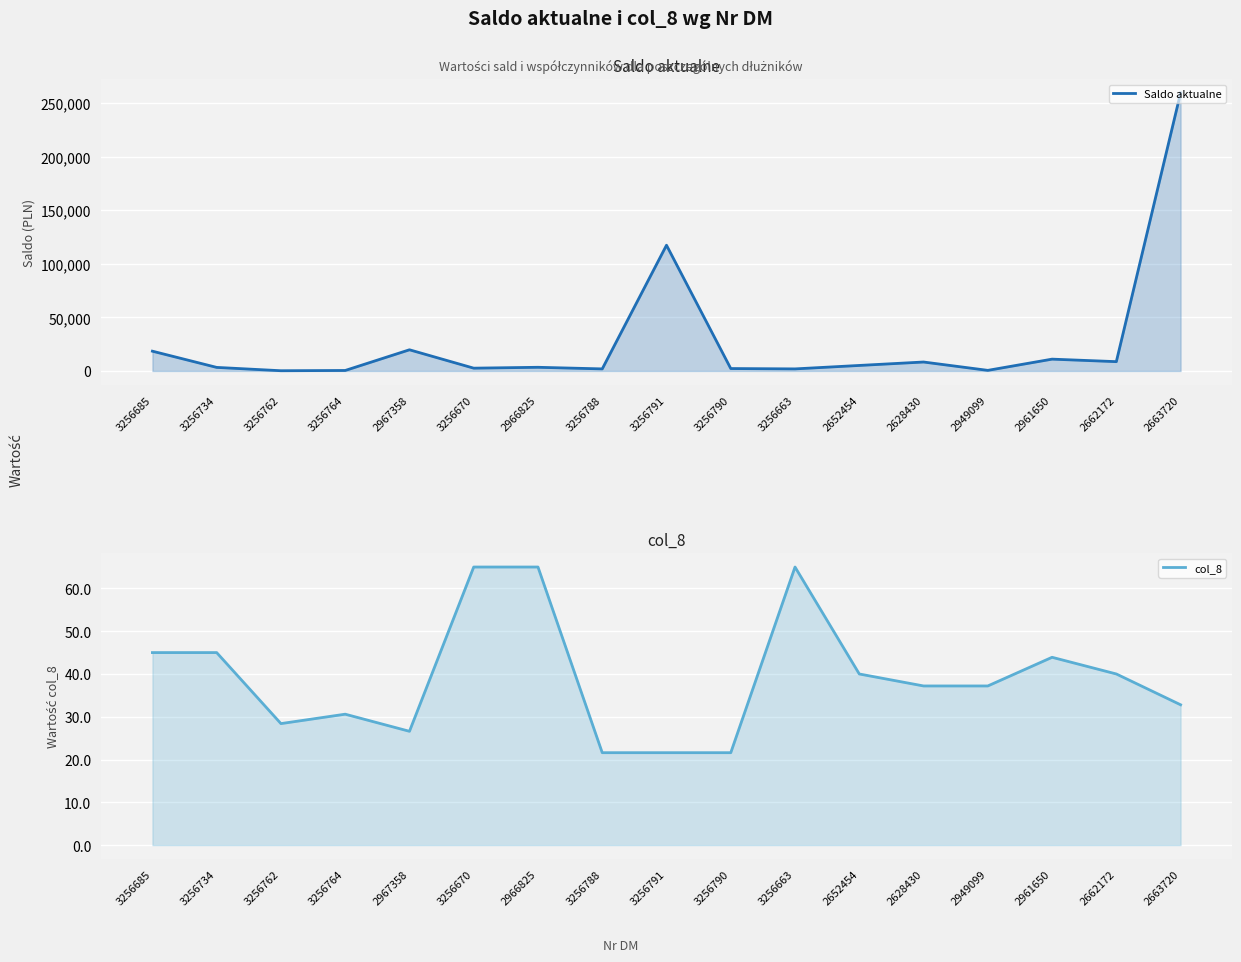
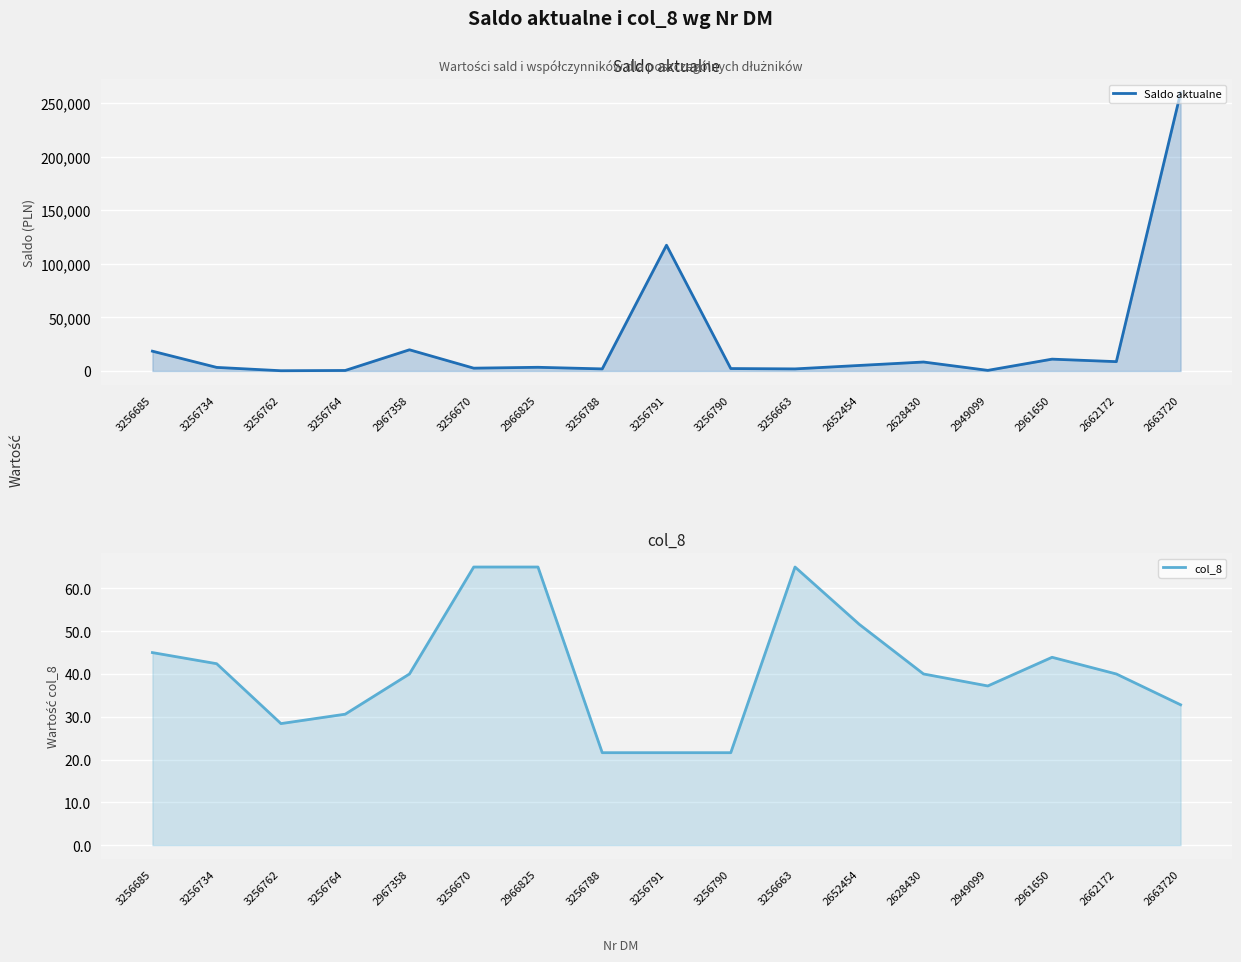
  {
    "Saldo aktualne": {
      "3256685": "18,000",
      "3256734": "3,000",
      "3256762": "0",
      "3256764": "0",
      "2967358": "20,000",
      "3256670": "3,000",
      "2966825": "3,000",
      "3256788": "2,000",
      "3256791": "117,000",
      "3256790": "2,000",
      "3256663": "2,000",
      "2652454": "5,000",
      "2628430": "8,000",
      "2949099": "1,000",
      "2961650": "11,000",
      "2662172": "9,000"
    },
    "col_8": {
      "3256685": "45",
-     "3256734": "45",
+     "3256734": "42",
      "3256762": "28",
      "3256764": "31",
-     "2967358": "27",
+     "2967358": "40",
      "3256670": "65",
      "2966825": "65",
      "3256788": "22",
      "3256791": "22",
      "3256790": "22",
      "3256663": "65",
-     "2652454": "40",
-     "2628430": "37",
+     "2652454": "52",
+     "2628430": "40",
      "2949099": "37",
      "2961650": "44",
      "2662172": "40",
      "2663720": "33"
    }
  }
